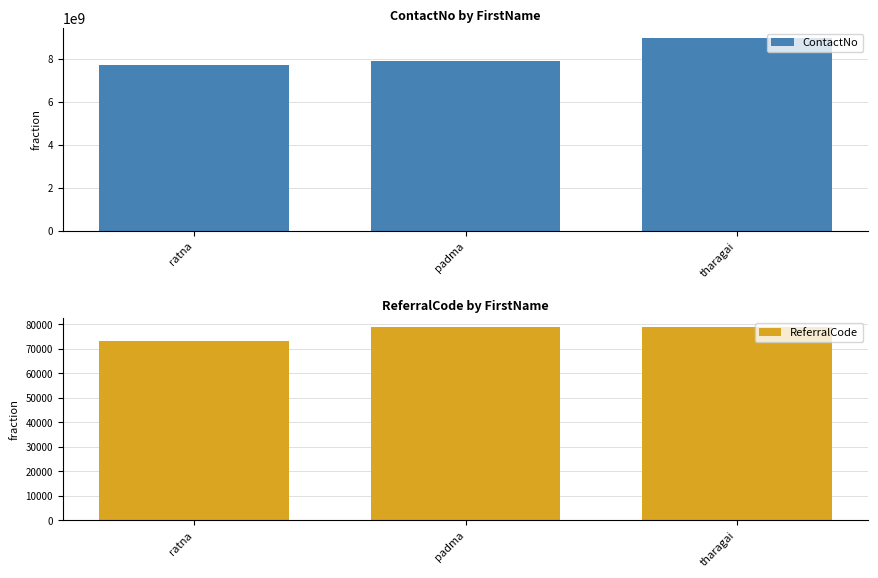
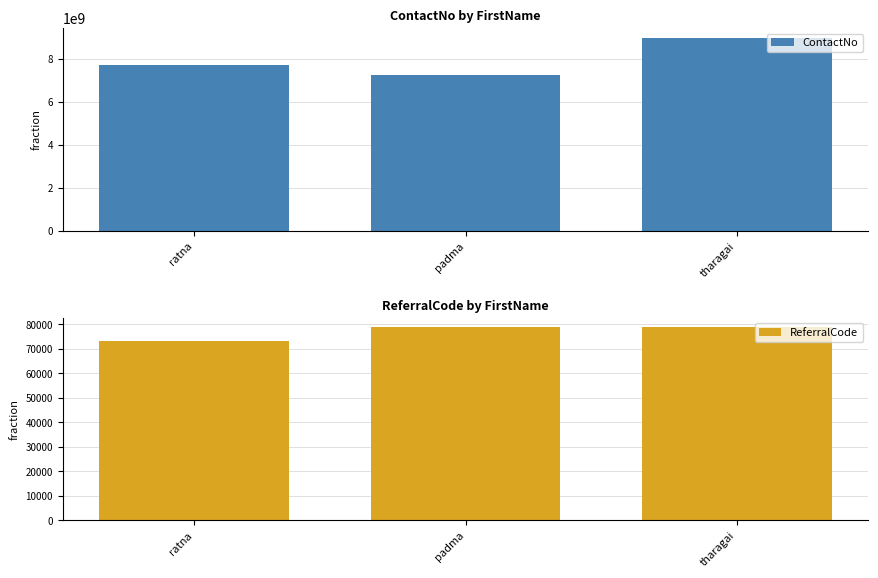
  {
    "ContactNo by FirstName": {
      "ratna": 7700000000,
-     "padma": 7900000000,
+     "padma": 7200000000,
      "tharagai": 9000000000
    },
    "ReferralCode by FirstName": {
      "ratna": 73000,
      "padma": 79000,
      "tharagai": 79000
    }
  }
